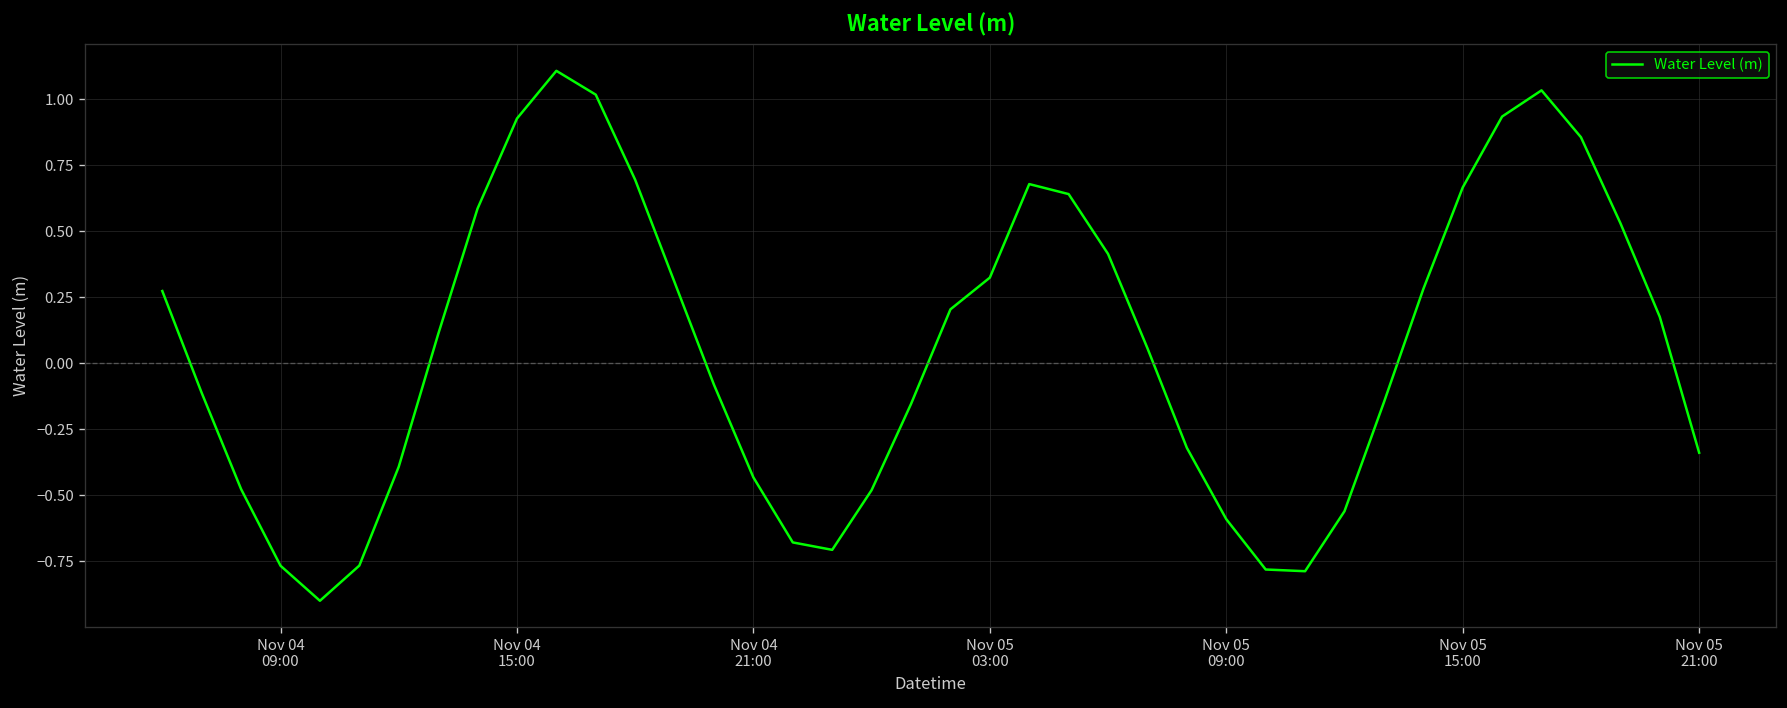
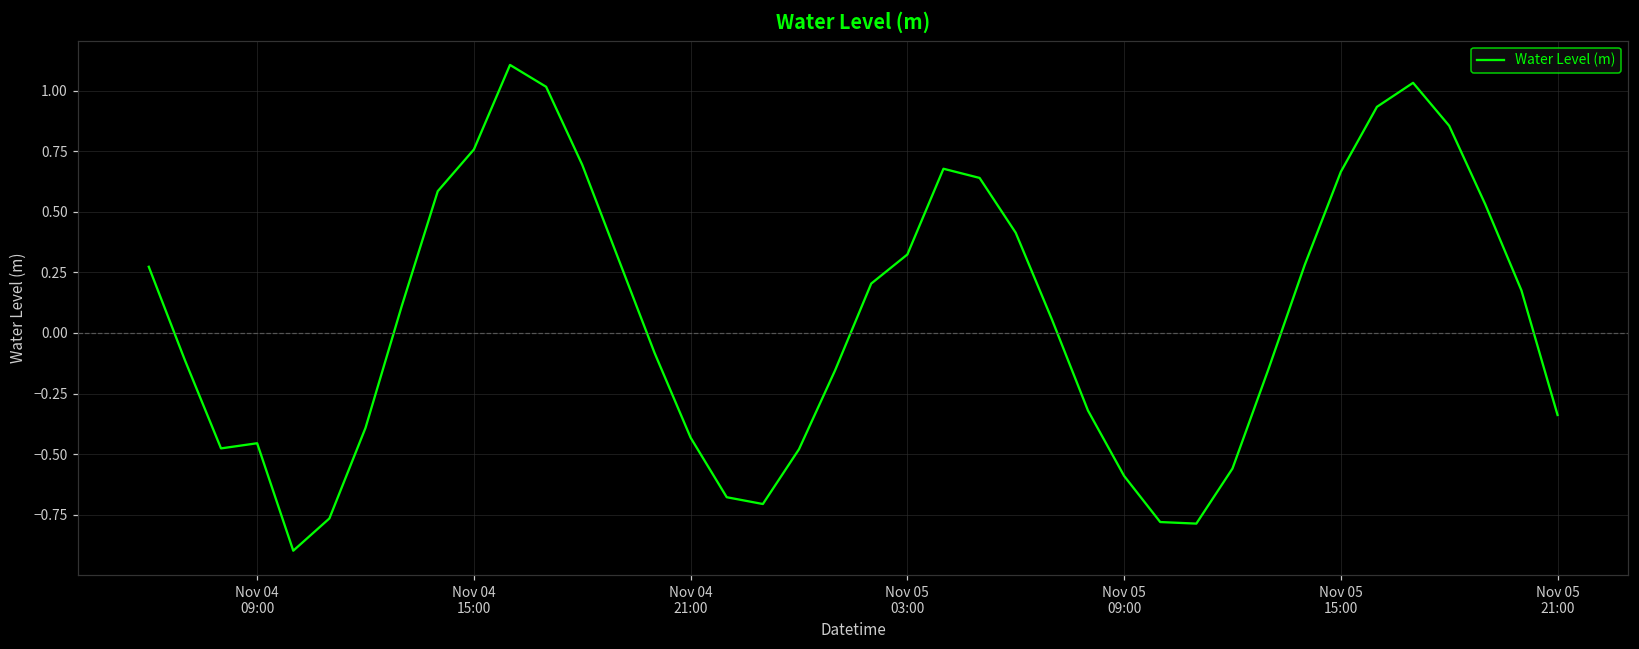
  {
-   "Nov 04 09:00": -0.77,
-   "Nov 04 15:00": 0.93,
+   "Nov 04 09:00": -0.46,
+   "Nov 04 15:00": 0.76,
    "Nov 04 21:00": -0.43,
    "Nov 05 03:00": 0.32,
    "Nov 05 09:00": -0.59,
    "Nov 05 15:00": 0.67,
    "Nov 05 21:00": -0.34
  }
